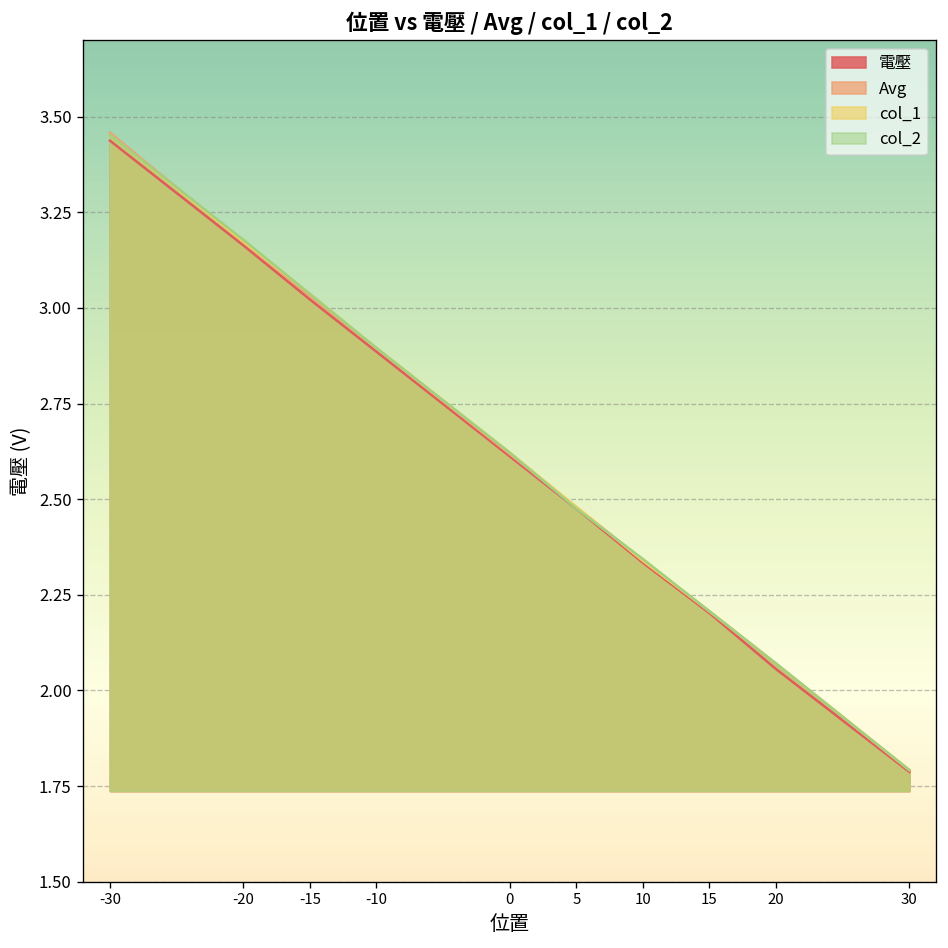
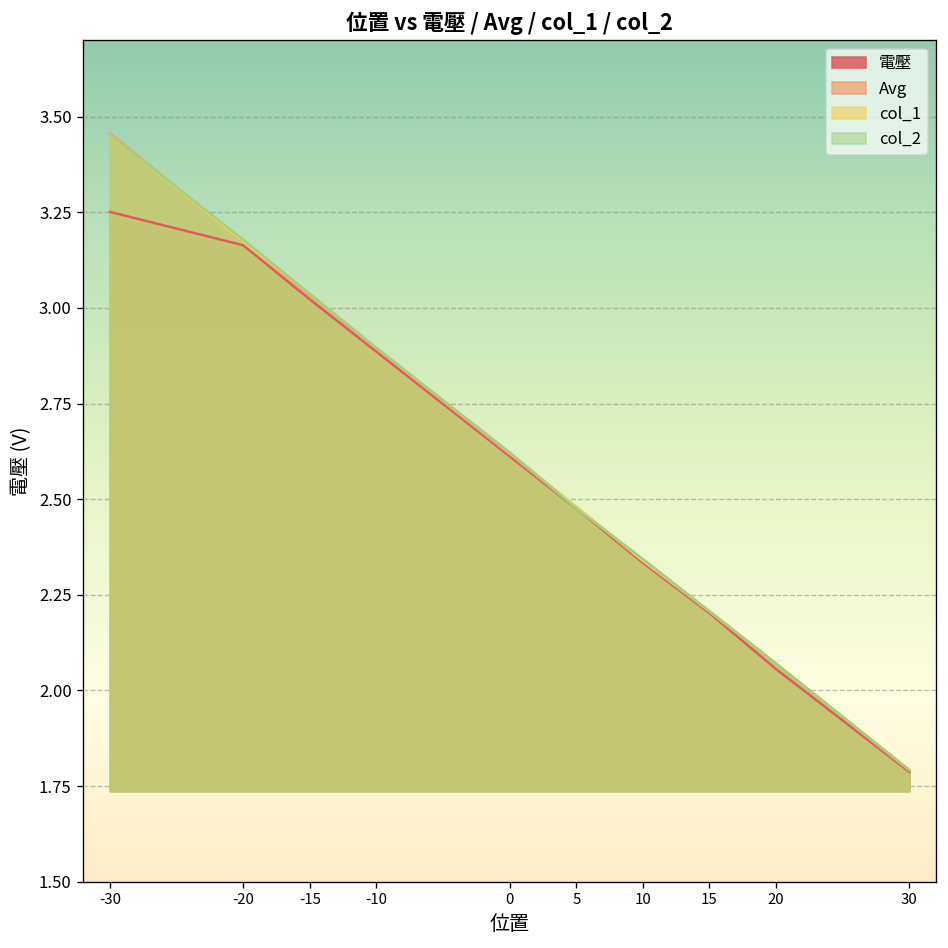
  {
    "電壓": {
-     "-30": 3.44,
+     "-30": 3.25,
      "-20": 3.16,
      "-15": 3.02,
      "-10": 2.89,
      "20": 2.06
    }
  }
